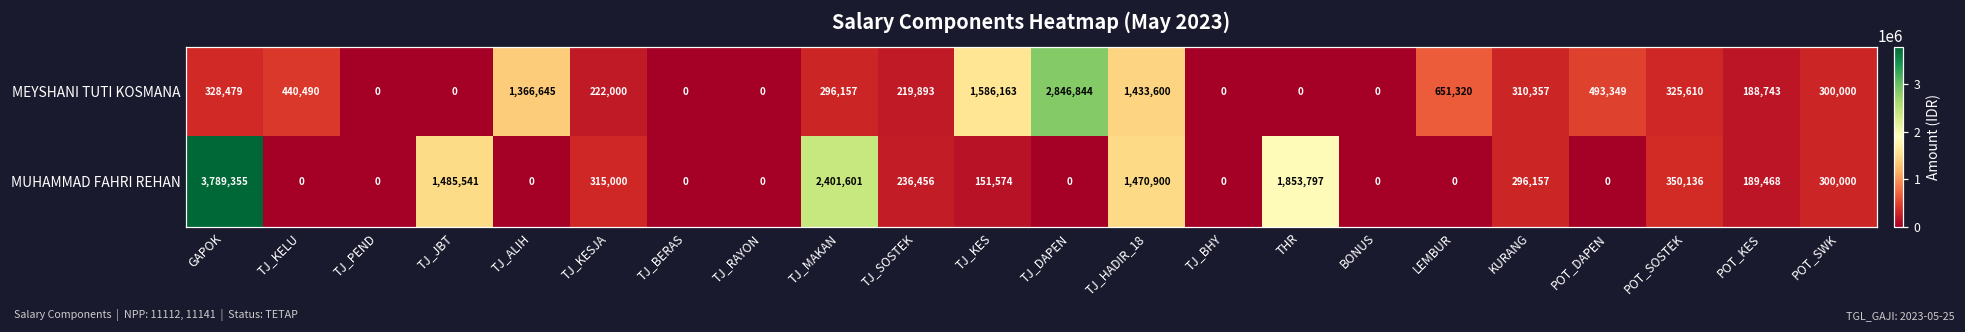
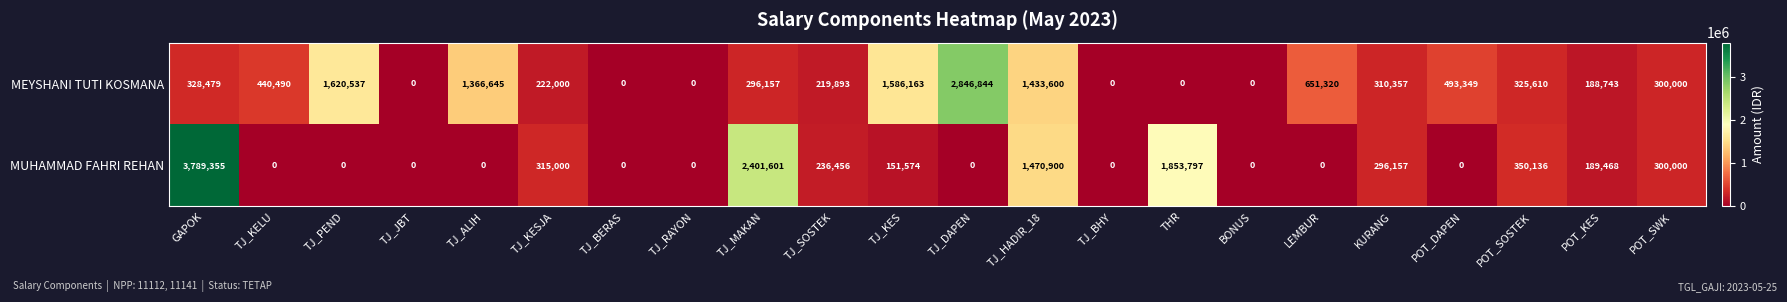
  {
    "MEYSHANI TUTI KOSMANA": {
      "GAPOK": "328,479",
      "TJ_KELU": "440,490",
-     "TJ_PEND": "0",
+     "TJ_PEND": "1,620,537",
      "TJ_JBT": "0",
      "TJ_ALIH": "1,366,645",
      "TJ_KESJA": "222,000",
      "TJ_BERAS": "0",
      "TJ_RAYON": "0",
      "TJ_MAKAN": "296,157",
      "TJ_SOSTEK": "219,893",
      "TJ_KES": "1,586,163",
      "TJ_DAPEN": "2,846,844",
      "TJ_HADIR_18": "1,433,600",
      "TJ_BHY": "0",
      "THR": "0",
      "BONUS": "0",
      "LEMBUR": "651,320",
      "KURANG": "310,357",
      "POT_DAPEN": "493,349",
      "POT_SOSTEK": "325,610",
      "POT_KES": "188,743",
      "POT_SWK": "300,000"
    },
    "MUHAMMAD FAHRI REHAN": {
      "GAPOK": "3,789,355",
      "TJ_KELU": "0",
      "TJ_PEND": "0",
-     "TJ_JBT": "1,485,541",
+     "TJ_JBT": "0",
      "TJ_ALIH": "0",
      "TJ_KESJA": "315,000",
      "TJ_BERAS": "0",
      "TJ_RAYON": "0",
      "TJ_MAKAN": "2,401,601",
      "TJ_SOSTEK": "236,456",
      "TJ_KES": "151,574",
      "TJ_DAPEN": "0",
      "TJ_HADIR_18": "1,470,900",
      "TJ_BHY": "0",
      "THR": "1,853,797",
      "BONUS": "0",
      "LEMBUR": "0",
      "KURANG": "296,157",
      "POT_DAPEN": "0",
      "POT_SOSTEK": "350,136",
      "POT_KES": "189,468",
      "POT_SWK": "300,000"
    }
  }
